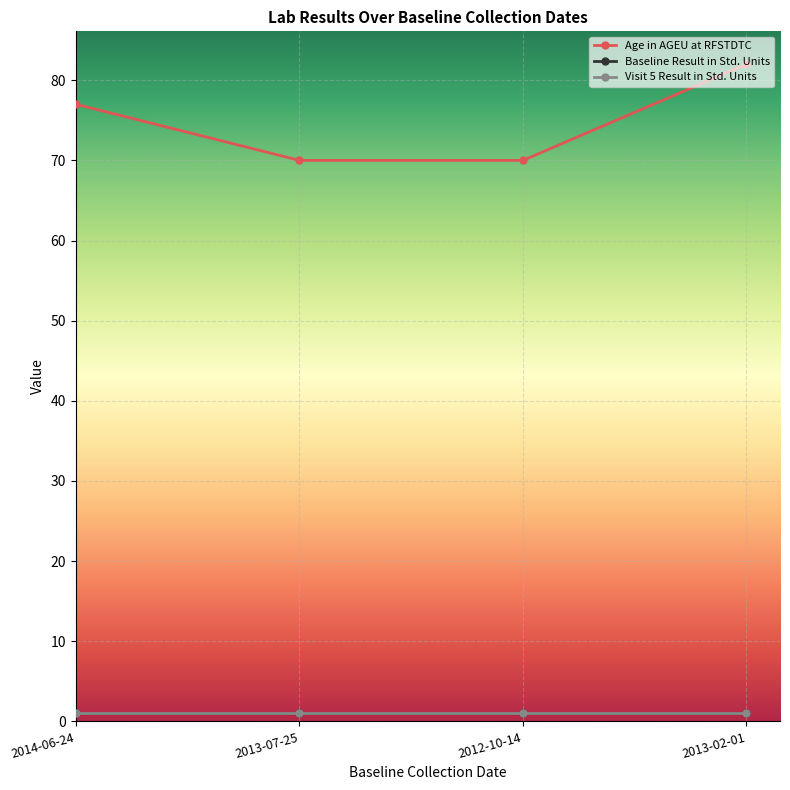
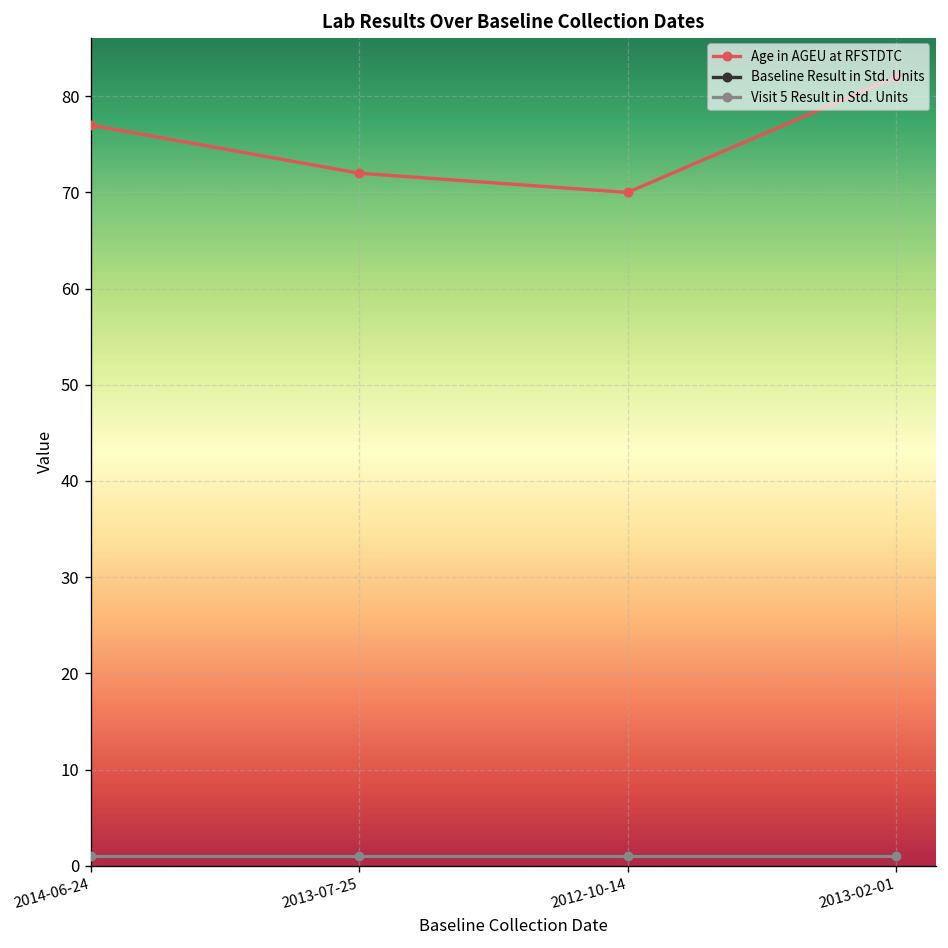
  {
    "Age in AGEU at RFSTDTC": {
      "2014-06-24": 77,
-     "2013-07-25": 70,
+     "2013-07-25": 72,
      "2012-10-14": 70
    },
    "Visit 5 Result in Std. Units": {
      "2014-06-24": 1,
      "2013-07-25": 1,
      "2012-10-14": 1,
      "2013-02-01": 1
    }
  }
